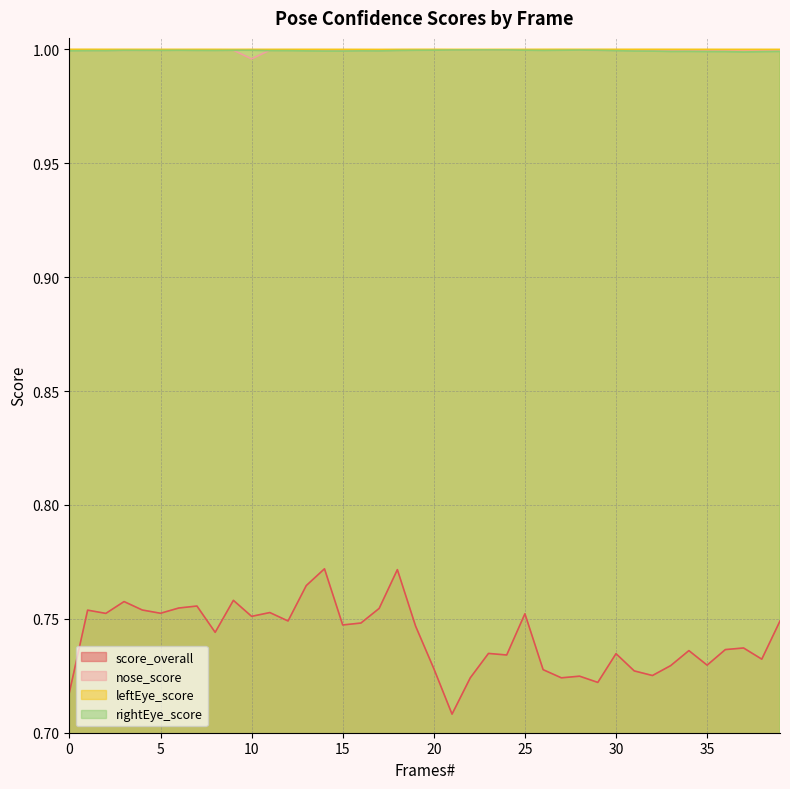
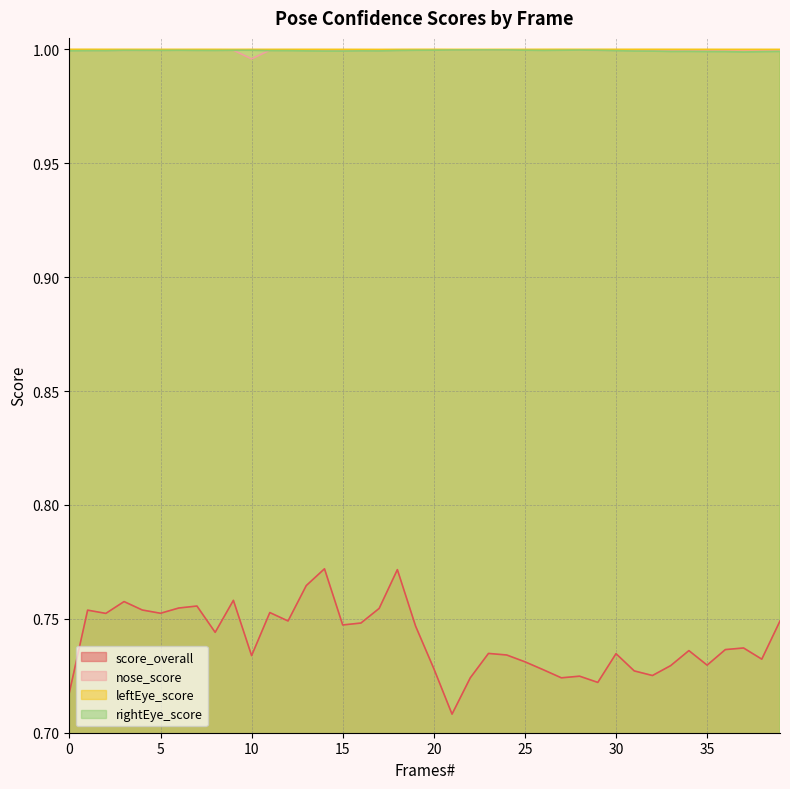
  {
    "score_overall": {
      "0": 0.718,
      "5": 0.752,
-     "10": 0.751,
+     "10": 0.734,
      "15": 0.747,
      "20": 0.728,
-     "25": 0.752,
+     "25": 0.731,
      "30": 0.735,
      "35": 0.730
    },
    "nose_score": {
      "10": 0.996
    }
  }
